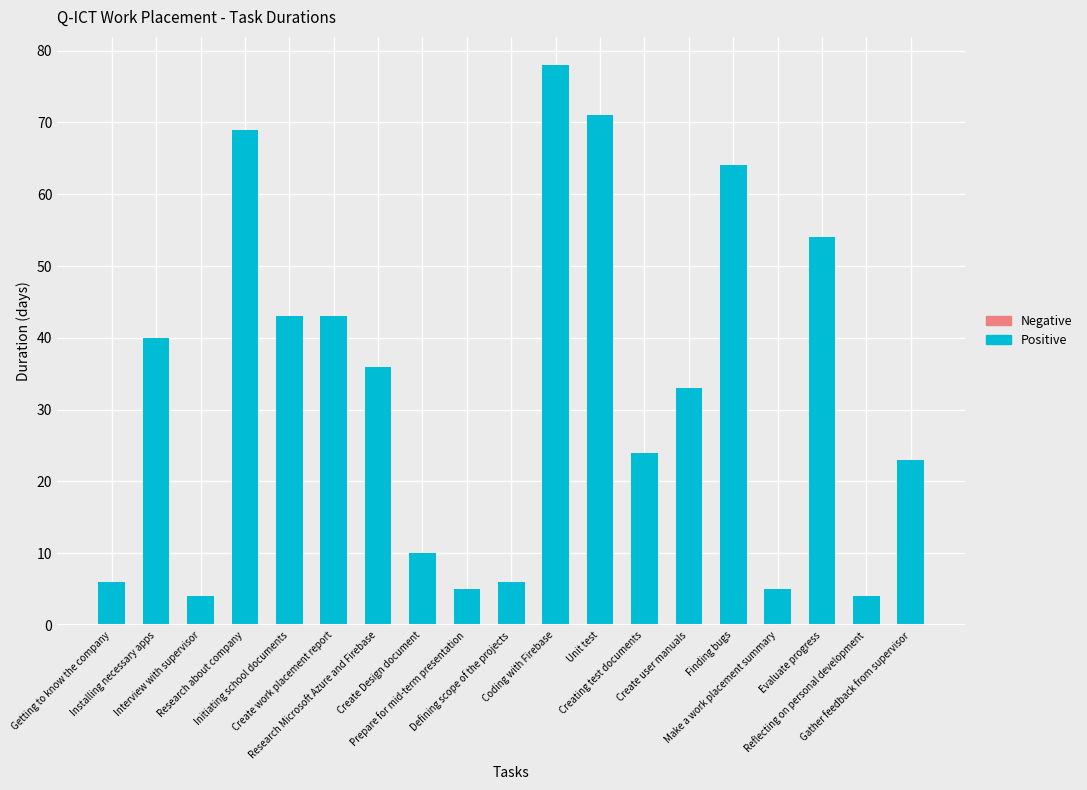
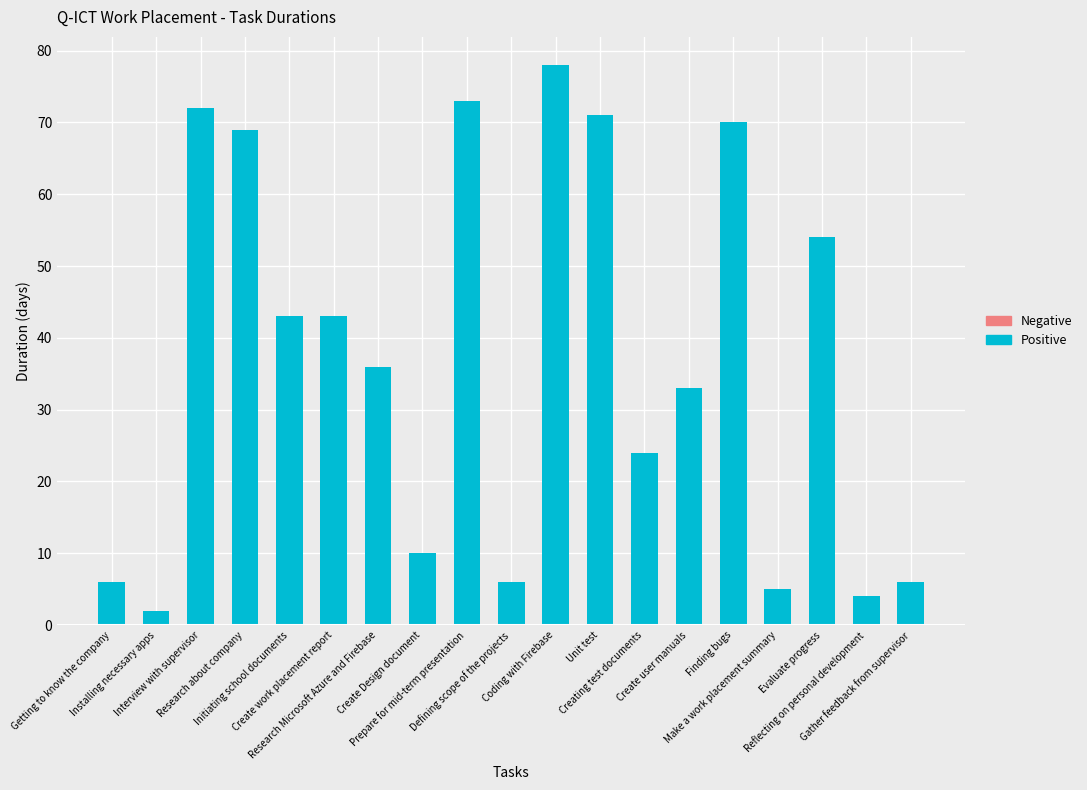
  {
    "Getting to know the company": 6,
-   "Installing necessary apps": 40,
-   "Interview with supervisor": 4,
+   "Installing necessary apps": 2,
+   "Interview with supervisor": 72,
    "Research about company": 69,
    "Initiating school documents": 43,
    "Create work placement report": 43,
    "Research Microsoft Azure and Firebase": 36,
    "Create Design document": 10,
-   "Prepare for mid-term presentation": 5,
+   "Prepare for mid-term presentation": 73,
    "Defining scope of the projects": 6,
    "Coding with Firebase": 78,
    "Unit test": 71,
    "Creating test documents": 24,
    "Create user manuals": 33,
-   "Finding bugs": 64,
+   "Finding bugs": 70,
    "Make a work placement summary": 5,
    "Evaluate progress": 54,
    "Reflecting on personal development": 4,
-   "Gather feedback from supervisor": 23
+   "Gather feedback from supervisor": 6
  }
